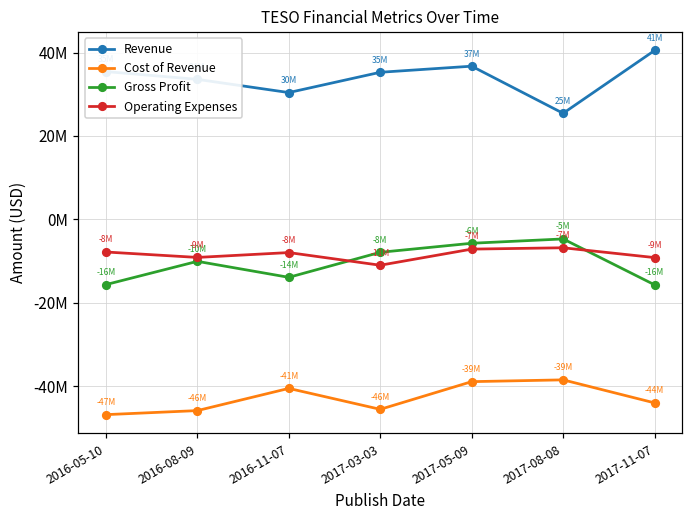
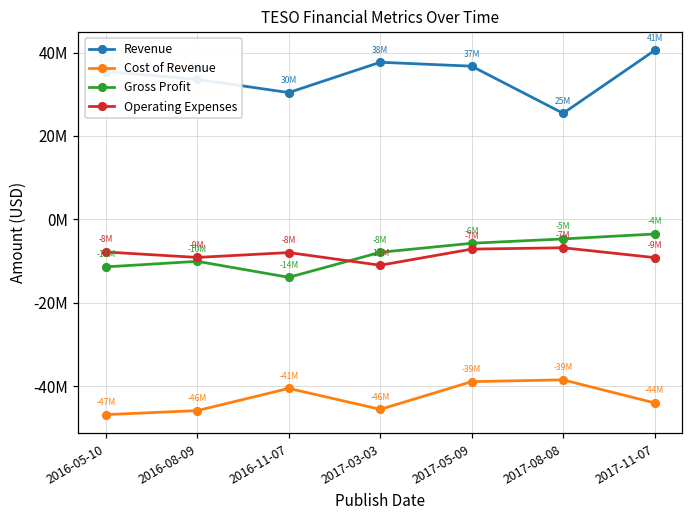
  {
    "Revenue": {
      "2016-11-07": "30M",
-     "2017-03-03": "35M",
+     "2017-03-03": "38M",
      "2017-05-09": "37M",
      "2017-08-08": "25M",
      "2017-11-07": "41M"
    },
    "Cost of Revenue": {
      "2016-05-10": "-47M",
      "2016-08-09": "-46M",
      "2016-11-07": "-41M",
      "2017-03-03": "-46M",
      "2017-05-09": "-39M",
      "2017-08-08": "-39M",
      "2017-11-07": "-44M"
    },
    "Gross Profit": {
-     "2016-05-10": "-16M",
+     "2016-05-10": "-11M",
      "2016-11-07": "-14M",
      "2017-03-03": "-8M",
      "2017-08-08": "-5M",
-     "2017-11-07": "-16M"
+     "2017-11-07": "-4M"
    },
    "Operating Expenses": {
      "2016-05-10": "-8M",
      "2016-11-07": "-8M",
      "2017-11-07": "-9M"
    }
  }
